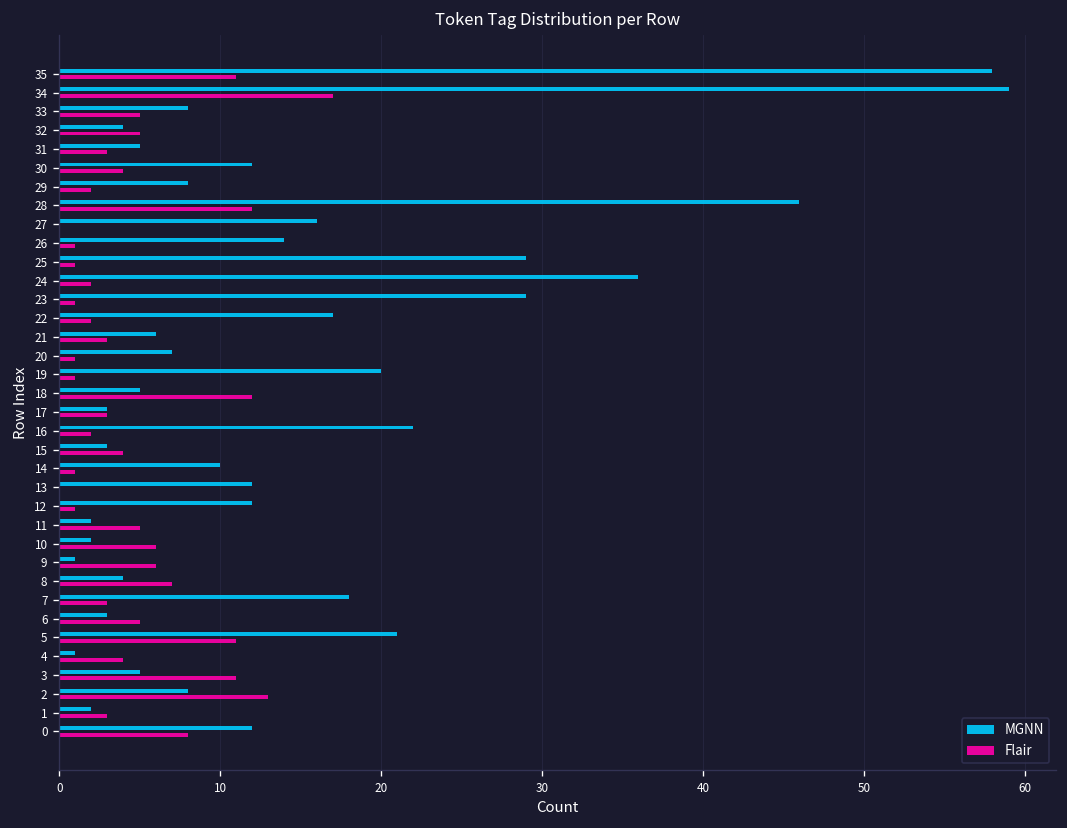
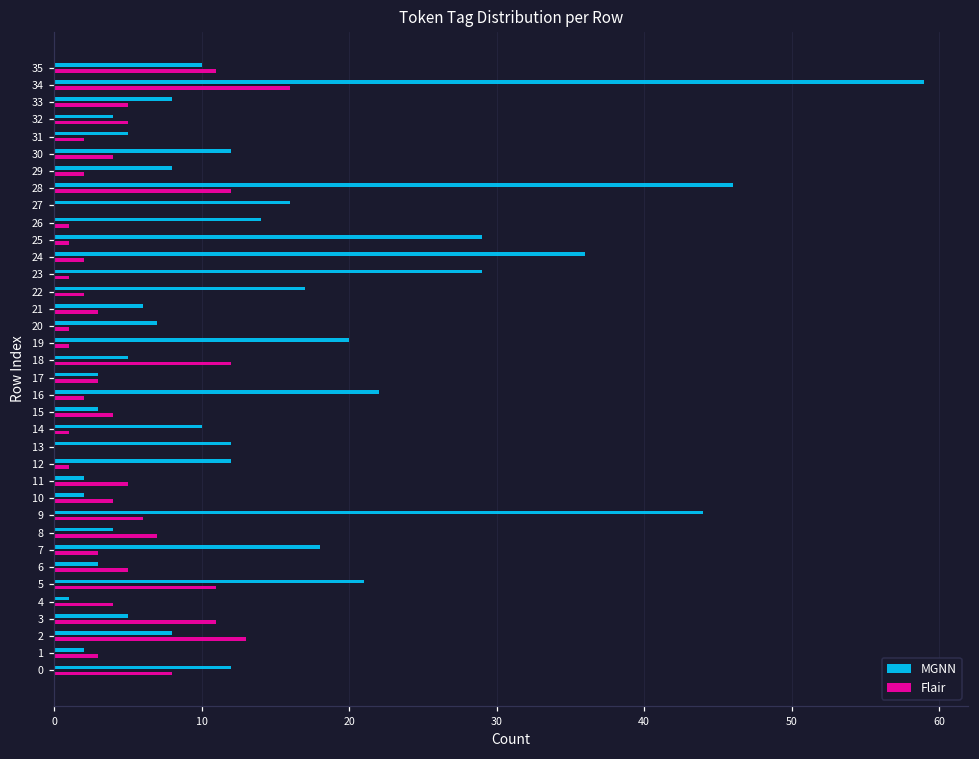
  {
    "MGNN": {
-     "35": 58,
+     "35": 10,
      "34": 59,
      "33": 8,
      "32": 4,
      "31": 5,
      "30": 12,
      "29": 8,
      "28": 46,
      "27": 16,
      "26": 14,
      "25": 29,
      "24": 36,
      "23": 29,
      "22": 17,
      "21": 6,
      "20": 7,
      "19": 20,
      "18": 5,
      "17": 3,
      "16": 22,
      "15": 3,
      "14": 10,
      "13": 12,
      "12": 12,
      "11": 2,
      "10": 2,
-     "9": 1,
+     "9": 44,
      "8": 4,
      "7": 18,
      "6": 3,
      "5": 21,
      "4": 1,
      "3": 5,
      "2": 8,
      "1": 2,
      "0": 12
    },
    "Flair": {
      "35": 11,
-     "34": 17,
+     "34": 16,
      "33": 5,
      "32": 5,
-     "31": 3,
+     "31": 2,
      "30": 4,
      "29": 2,
      "28": 12,
      "27": 0,
      "26": 1,
      "25": 1,
      "24": 2,
      "23": 1,
      "22": 2,
      "21": 3,
      "20": 1,
      "19": 1,
      "18": 12,
      "17": 3,
      "16": 2,
      "15": 4,
      "14": 1,
      "13": 0,
      "12": 1,
      "11": 5,
-     "10": 6,
+     "10": 4,
      "9": 6,
      "8": 7,
      "7": 3,
      "6": 5,
      "5": 11,
      "4": 4,
      "3": 11,
      "2": 13,
      "1": 3,
      "0": 8
    }
  }
